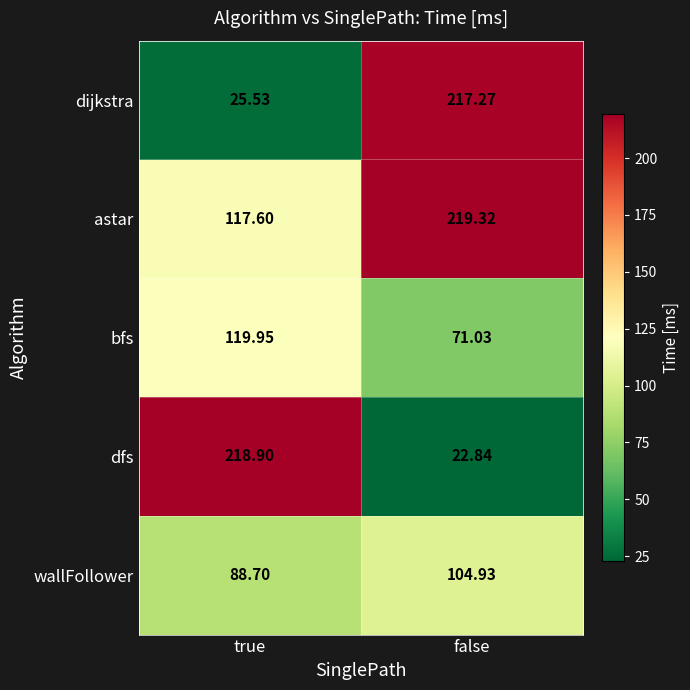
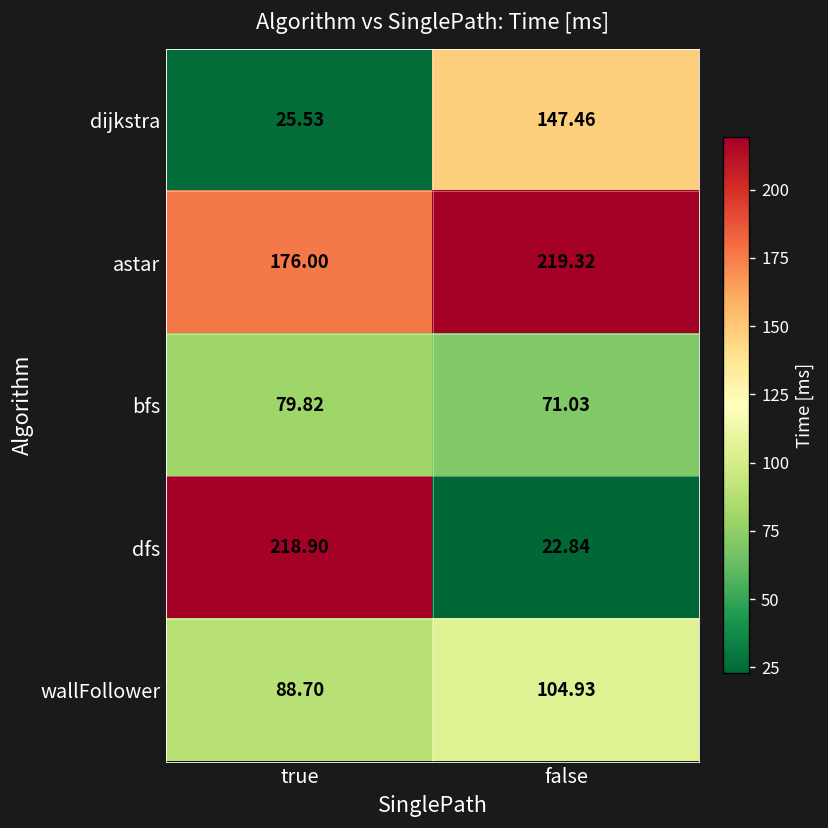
  {
    "dijkstra": {
      "true": 25.53,
-     "false": 217.27
+     "false": 147.46
    },
    "astar": {
-     "true": 117.60,
+     "true": 176.00,
      "false": 219.32
    },
    "bfs": {
-     "true": 119.95,
+     "true": 79.82,
      "false": 71.03
    },
    "dfs": {
      "true": 218.90,
      "false": 22.84
    },
    "wallFollower": {
      "true": 88.70,
      "false": 104.93
    }
  }
